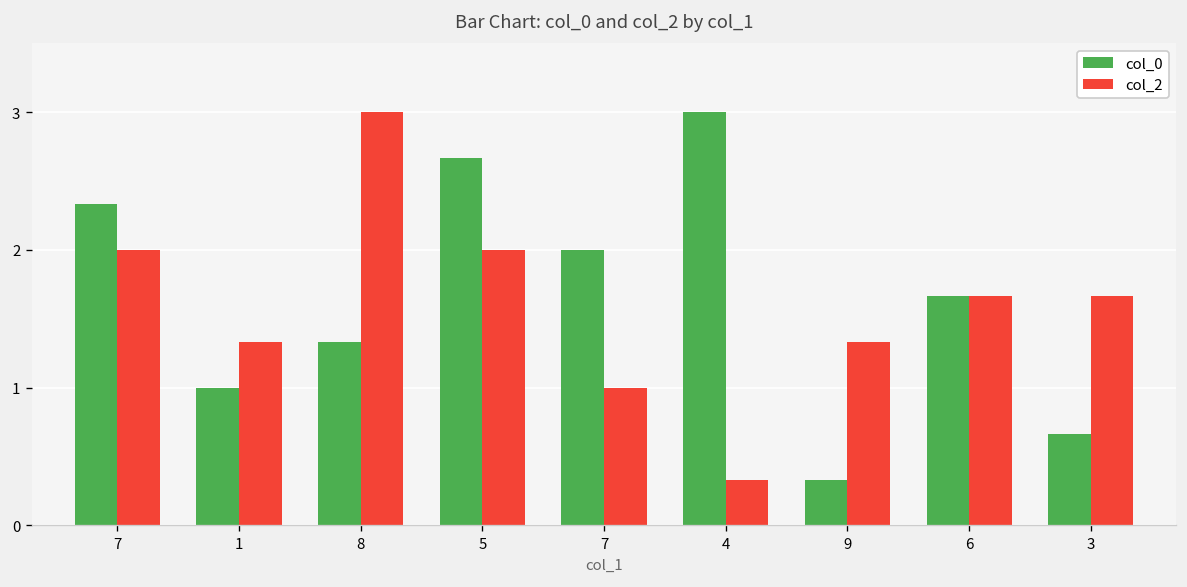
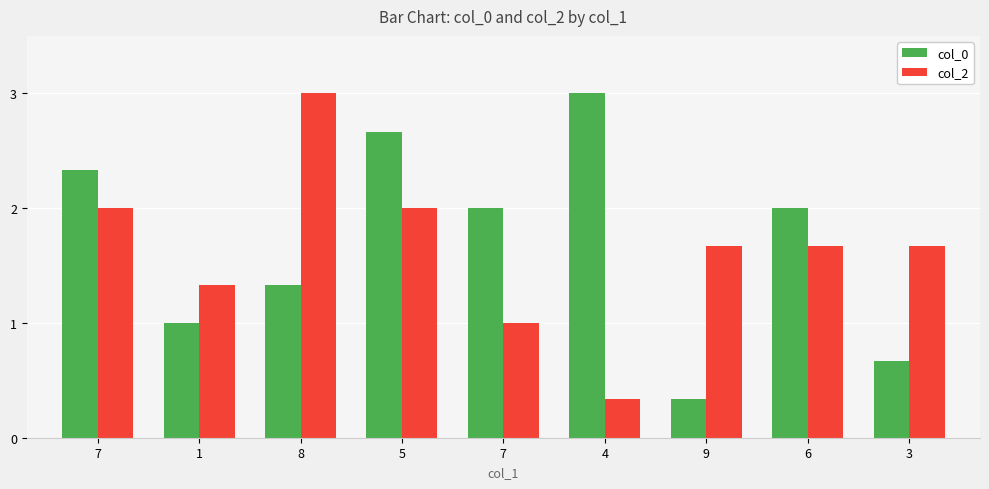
  {
    "col_0": {
      "1": 1.00,
      "8": 1.33,
      "5": 2.67,
      "4": 3.00,
      "9": 0.33,
-     "6": 1.67,
+     "6": 2.00,
      "3": 0.67
    },
    "col_2": {
      "1": 1.33,
      "8": 3.00,
      "5": 2.00,
      "4": 0.33,
-     "9": 1.33,
+     "9": 1.67,
      "6": 1.67,
      "3": 1.67
    }
  }
